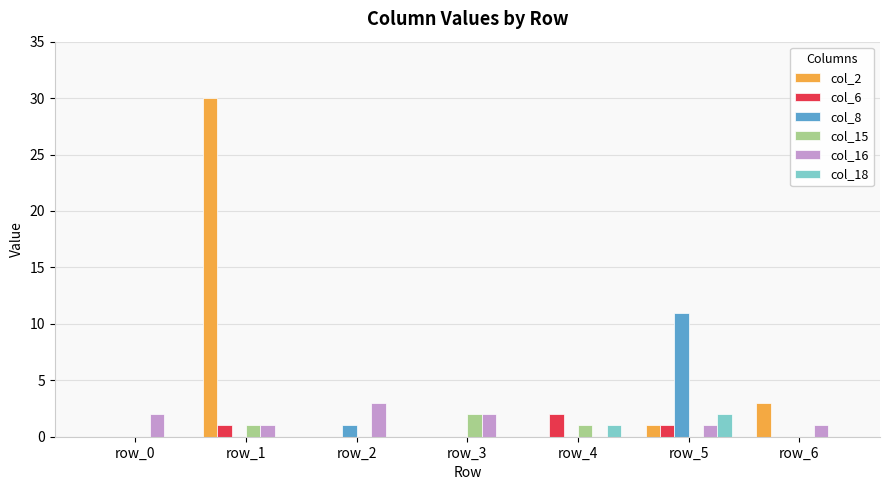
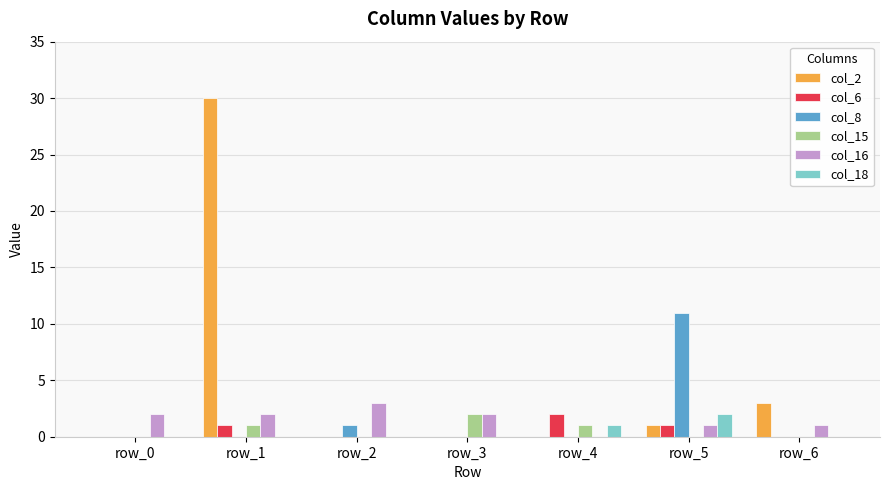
  {
    "col_2": {
      "row_0": 0,
      "row_1": 30,
      "row_2": 0,
      "row_3": 0,
      "row_4": 0,
      "row_5": 1,
      "row_6": 3
    },
    "col_6": {
      "row_0": 0,
      "row_1": 1,
      "row_2": 0,
      "row_3": 0,
      "row_4": 2,
      "row_5": 1,
      "row_6": 0
    },
    "col_15": {
      "row_0": 0,
      "row_1": 1,
      "row_2": 0,
      "row_3": 2,
      "row_4": 1,
      "row_5": 0,
      "row_6": 0
    },
    "col_16": {
      "row_0": 2,
-     "row_1": 1,
+     "row_1": 2,
      "row_2": 3,
      "row_3": 2,
      "row_4": 0,
      "row_5": 1,
      "row_6": 1
    }
  }
